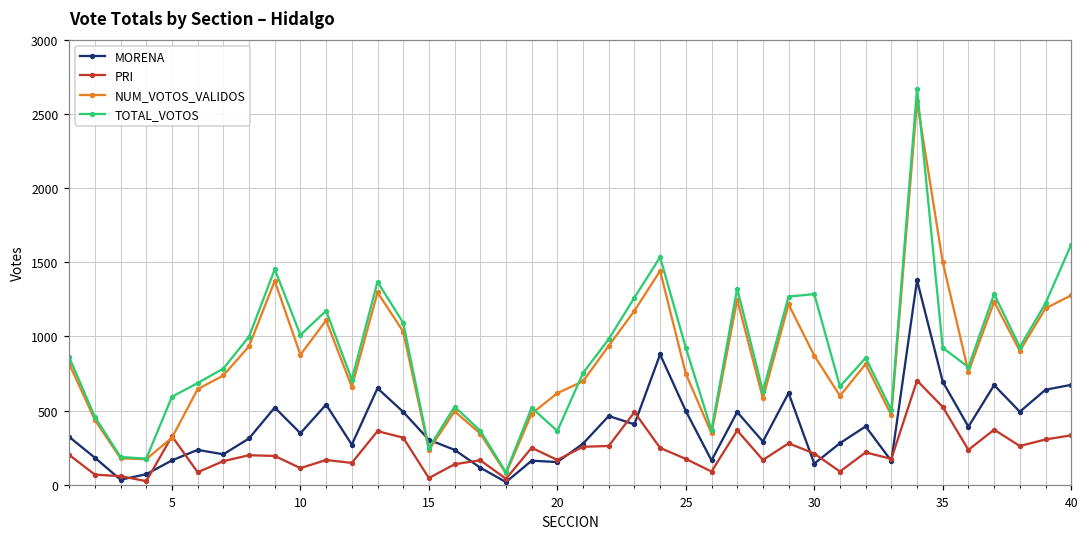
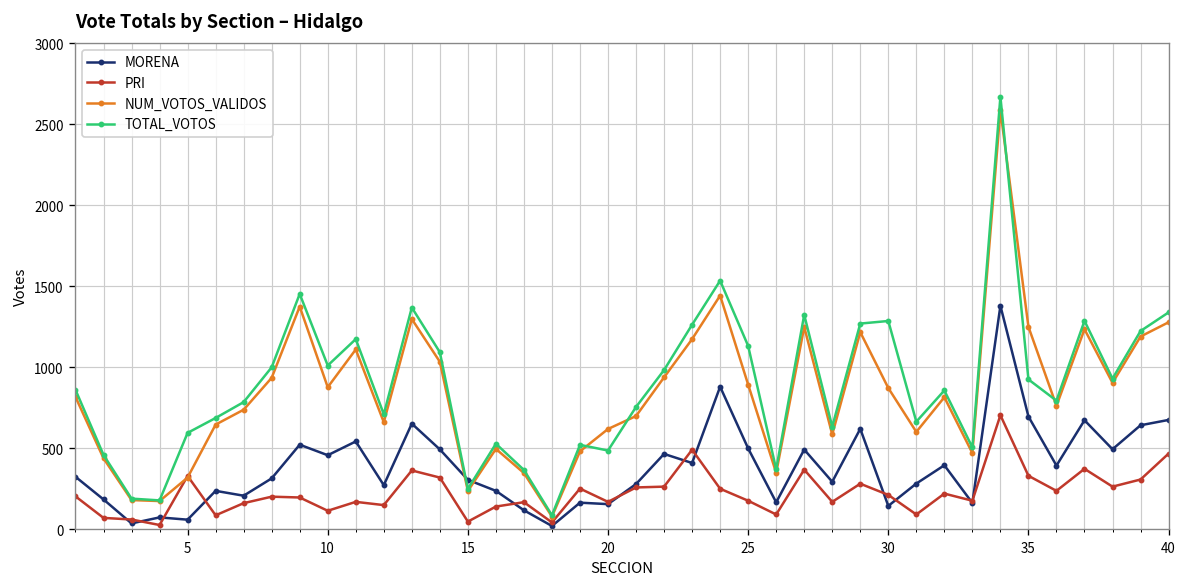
  {
    "MORENA": {
-     "5": 170,
-     "10": 350,
+     "5": 60,
+     "10": 460,
      "15": 300,
      "25": 500,
      "30": 140,
      "35": 700,
      "40": 670
    },
    "PRI": {
      "10": 110,
      "15": 50,
      "25": 180,
      "30": 210,
-     "35": 530,
-     "40": 330
+     "35": 330,
+     "40": 470
    },
    "NUM_VOTOS_VALIDOS": {
      "10": 880,
      "20": 620,
-     "25": 750,
+     "25": 890,
      "30": 870,
-     "35": 1500,
+     "35": 1250,
      "40": 1280
    },
    "TOTAL_VOTOS": {
      "5": 590,
      "10": 1010,
-     "20": 360,
-     "25": 920,
+     "20": 490,
+     "25": 1130,
      "30": 1290,
      "35": 920,
-     "40": 1620
+     "40": 1340
    }
  }
